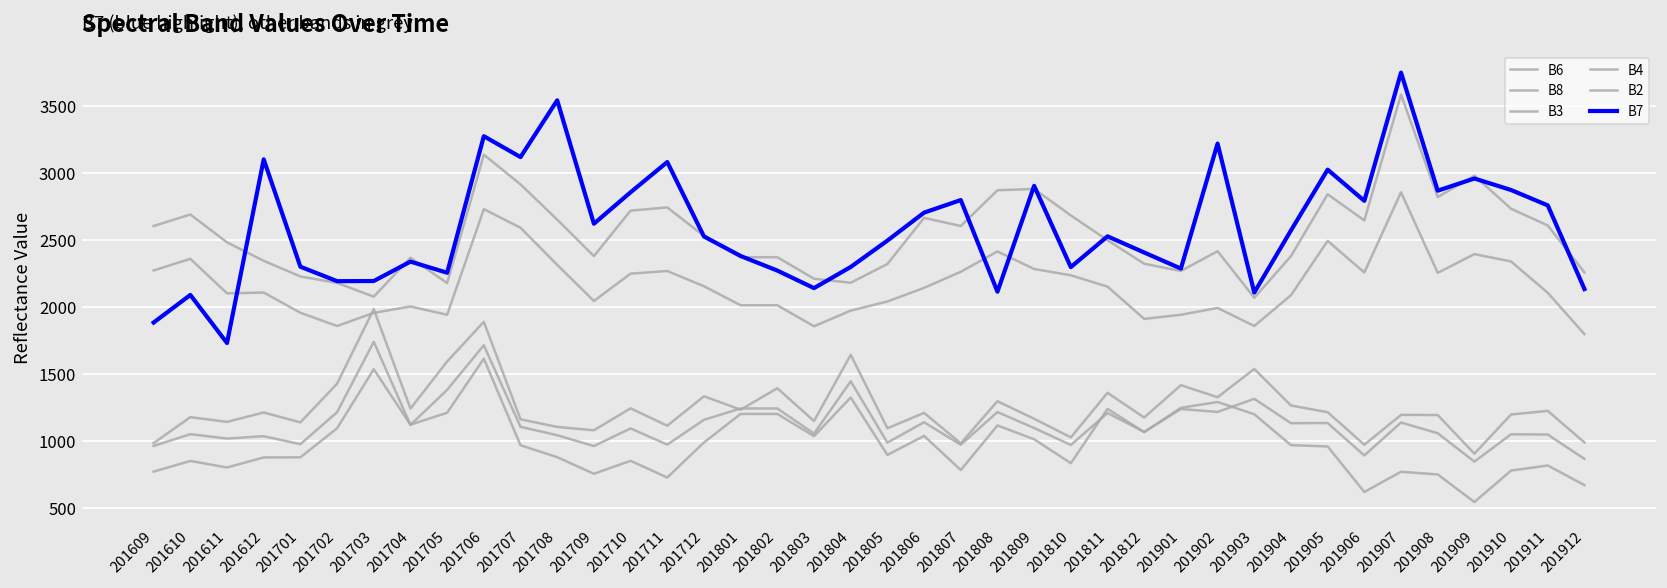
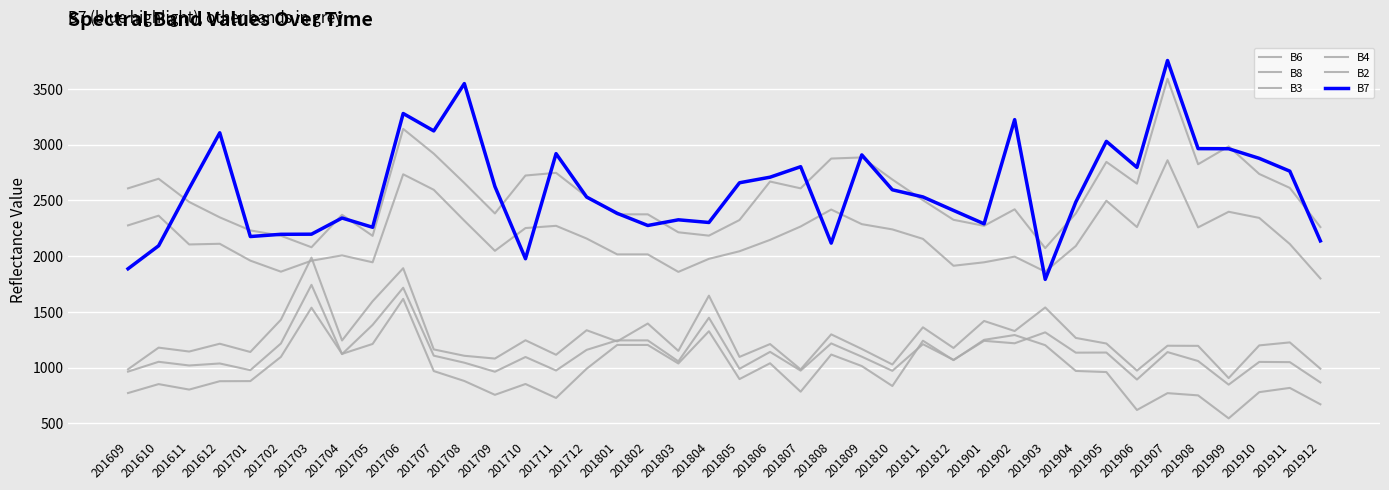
  {
    "B7": {
      "201609": 1890,
      "201610": 2090,
-     "201611": 1730,
+     "201611": 2610,
      "201612": 3110,
-     "201701": 2300,
+     "201701": 2180,
      "201703": 2200,
      "201704": 2340,
      "201705": 2260,
      "201706": 3280,
      "201707": 3120,
      "201708": 3550,
      "201709": 2620,
-     "201710": 2860,
-     "201711": 3090,
+     "201710": 1980,
+     "201711": 2920,
      "201802": 2270,
-     "201803": 2140,
+     "201803": 2330,
      "201804": 2300,
-     "201805": 2500,
+     "201805": 2660,
      "201806": 2710,
      "201807": 2800,
      "201808": 2120,
      "201809": 2910,
-     "201810": 2300,
+     "201810": 2590,
      "201811": 2530,
      "201812": 2410,
      "201902": 3220,
-     "201903": 2110,
-     "201904": 2570,
+     "201903": 1790,
+     "201904": 2480,
      "201905": 3030,
      "201906": 2800,
      "201907": 3750,
-     "201908": 2870,
+     "201908": 2960,
      "201910": 2880,
      "201911": 2760,
      "201912": 2140
    }
  }
